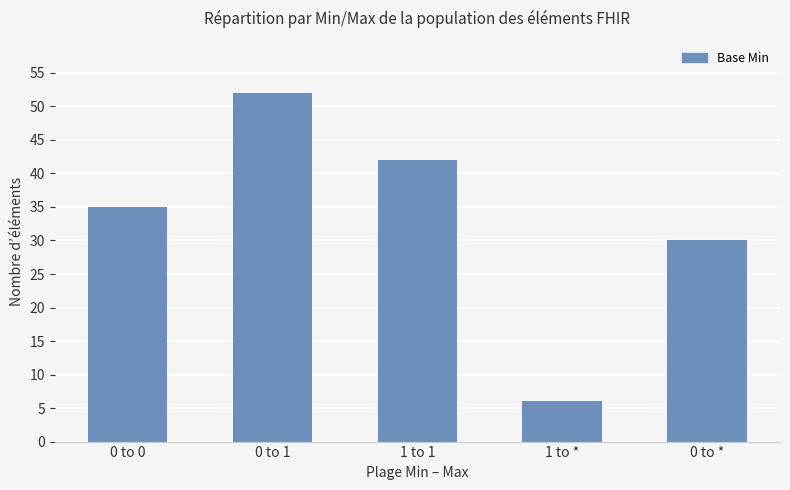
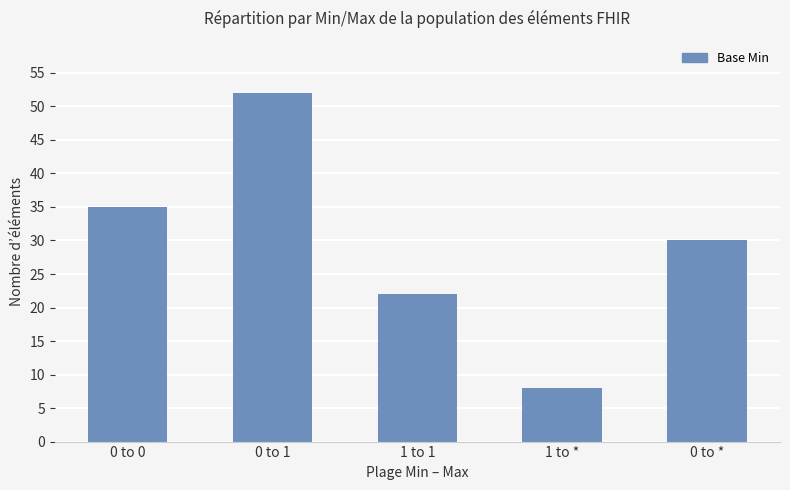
  {
    "0 to 0": 35,
    "0 to 1": 52,
-   "1 to 1": 42,
-   "1 to *": 6,
+   "1 to 1": 22,
+   "1 to *": 8,
    "0 to *": 30
  }
